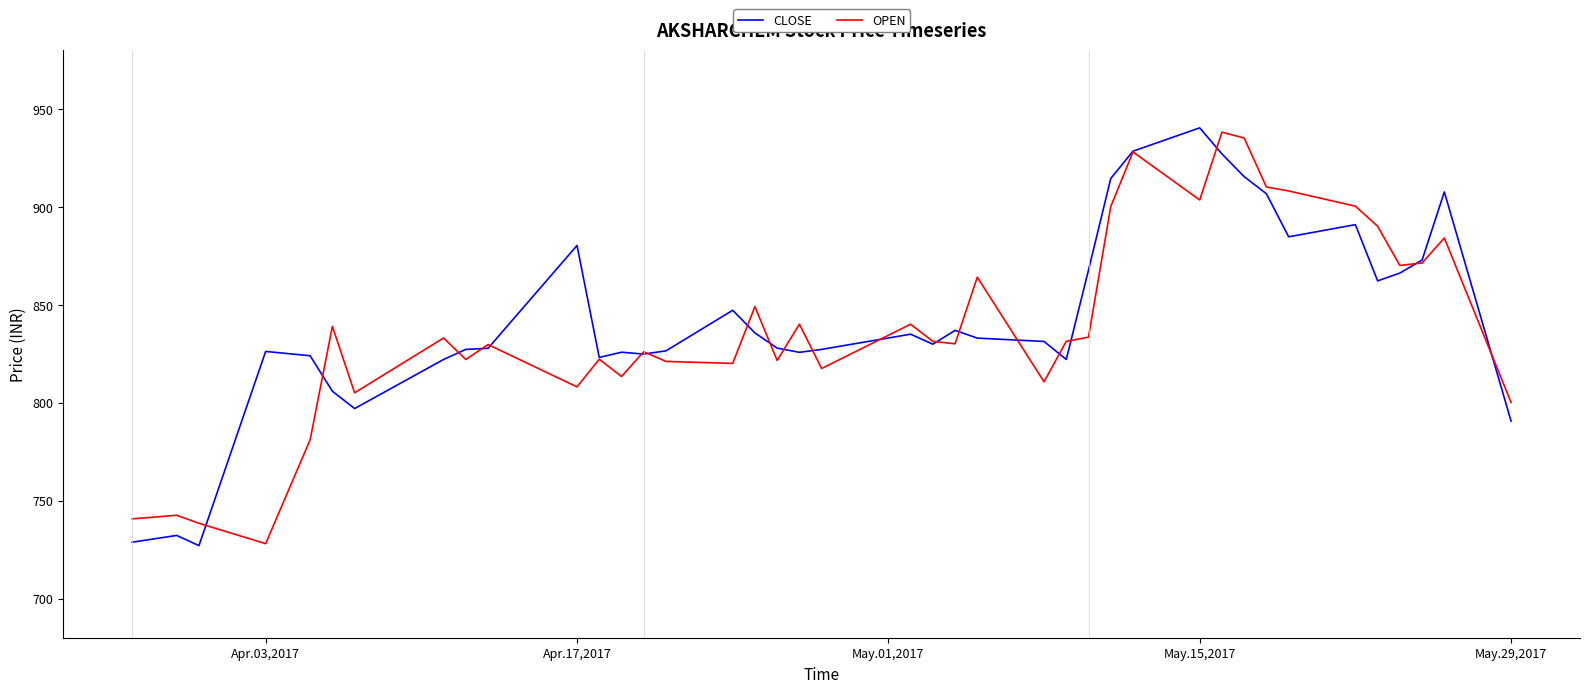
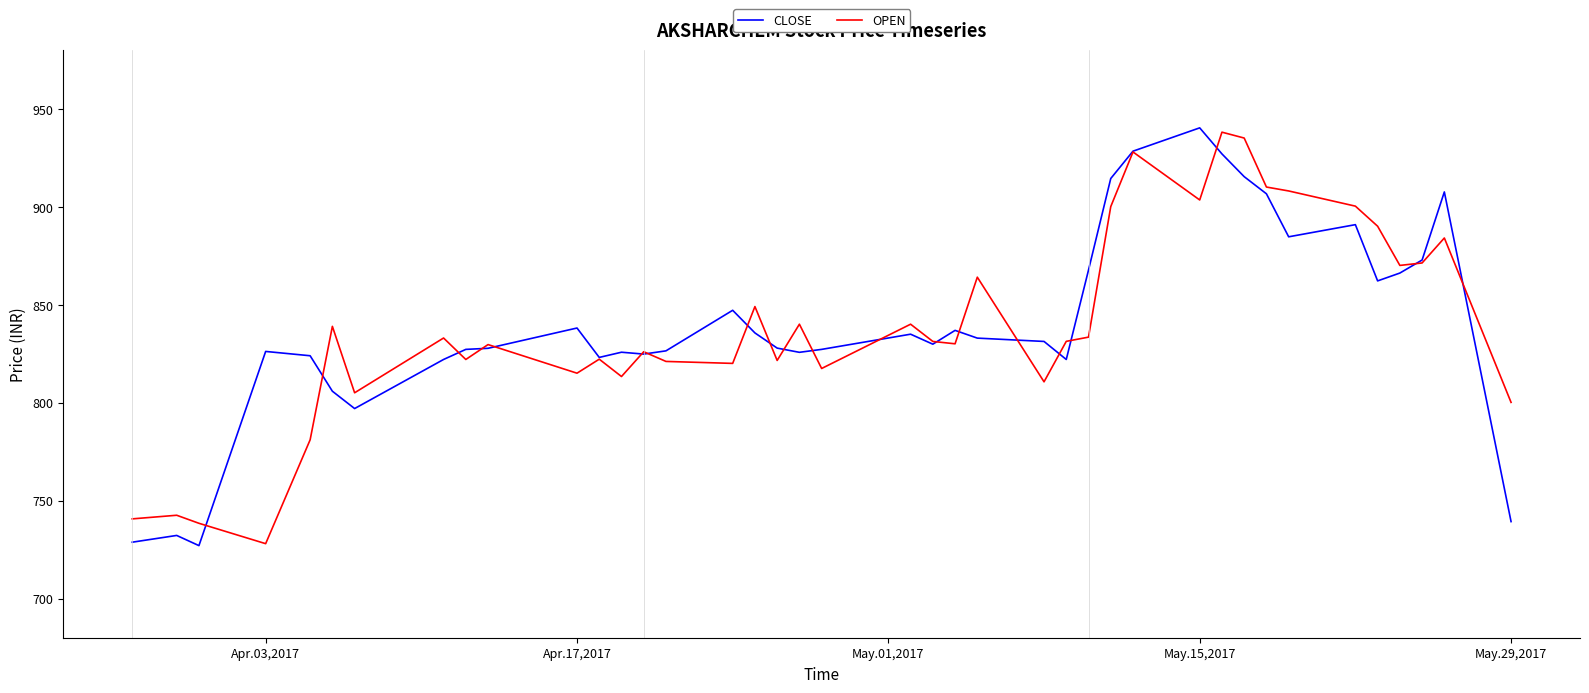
  {
    "CLOSE": {
      "Apr.03,2017": 826,
-     "Apr.17,2017": 880,
+     "Apr.17,2017": 838,
      "May.15,2017": 940,
-     "May.29,2017": 791
+     "May.29,2017": 739
    },
    "OPEN": {
      "Apr.03,2017": 728,
-     "Apr.17,2017": 808,
+     "Apr.17,2017": 815,
      "May.15,2017": 903,
      "May.29,2017": 800
    }
  }
